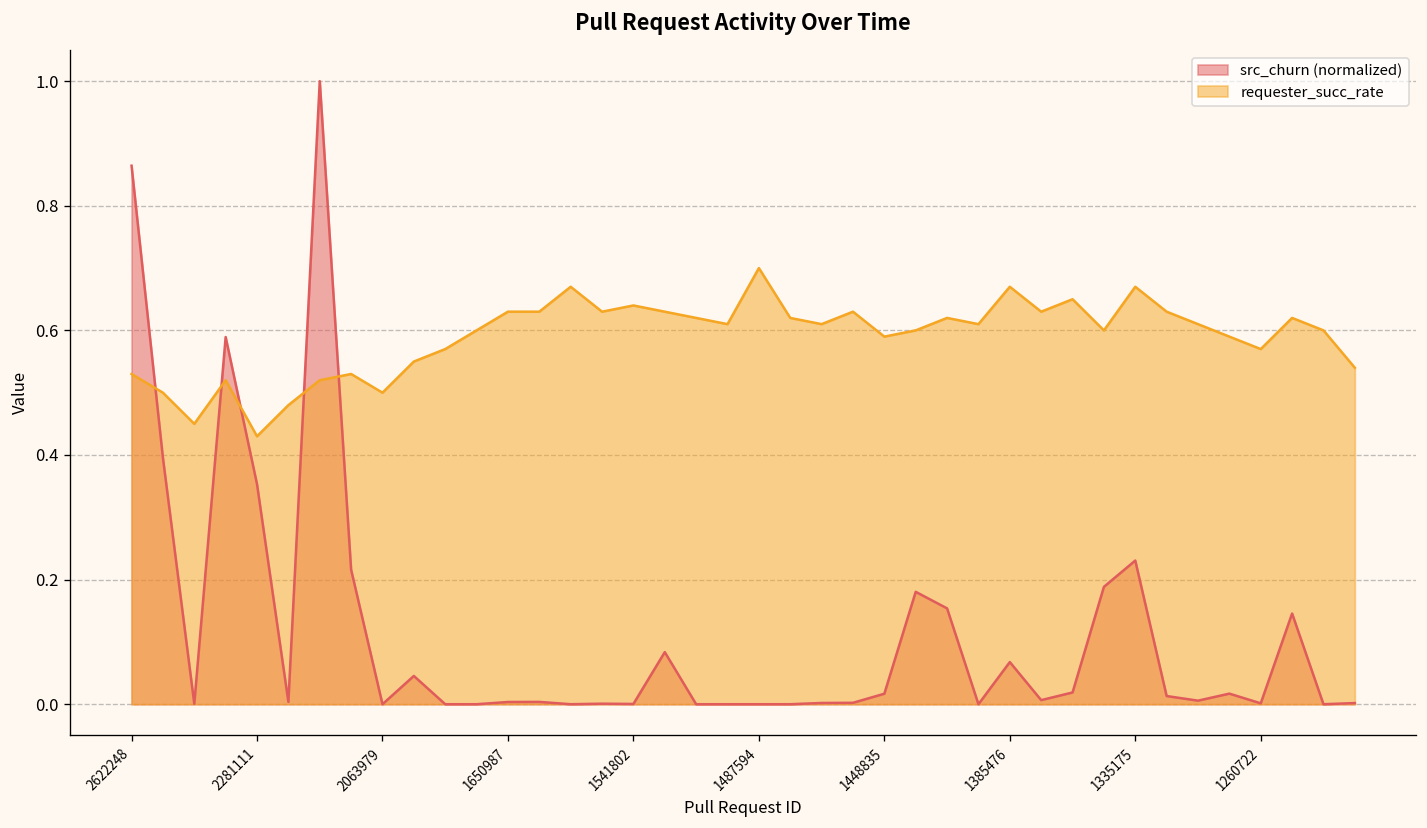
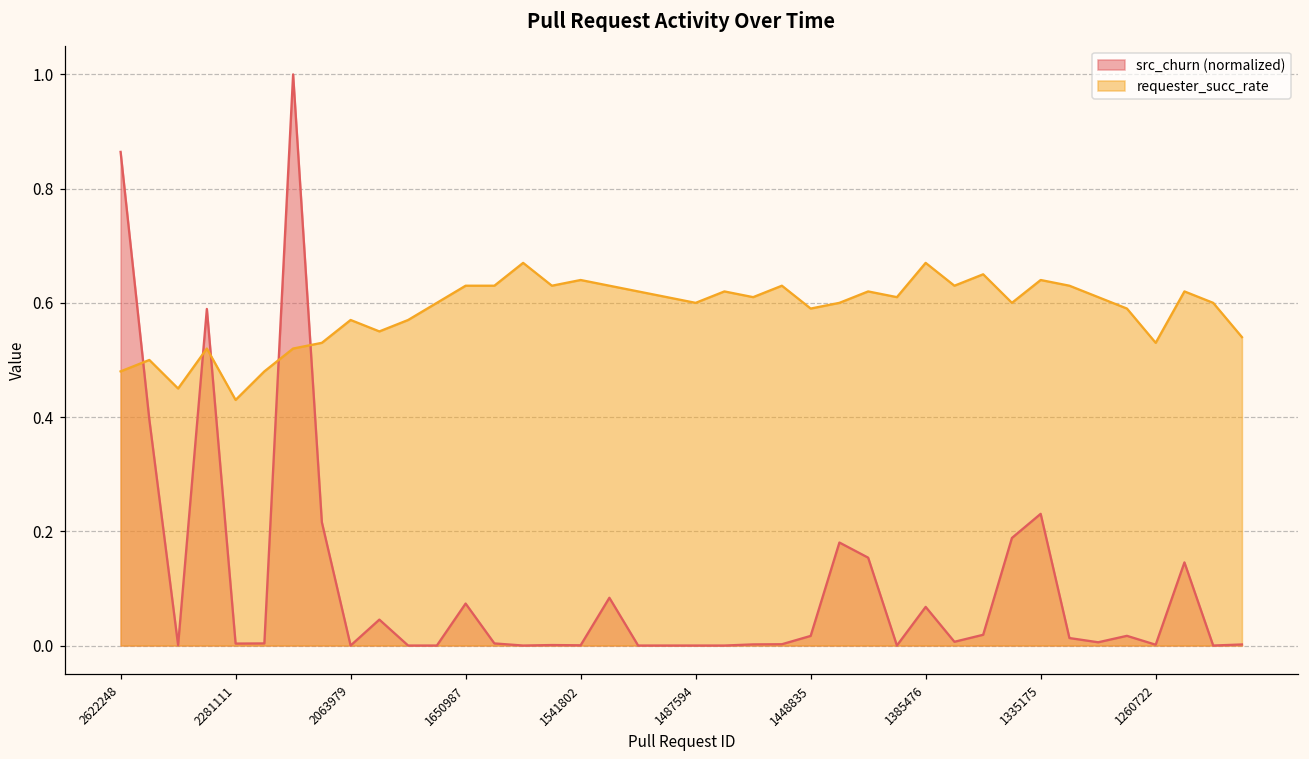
  {
    "src_churn (normalized)": {
      "2622248": 0.86,
-     "2281111": 0.35,
+     "2281111": 0.00,
      "2063979": 0.00,
-     "1650987": 0.00,
+     "1650987": 0.07,
      "1541802": 0.00,
      "1487594": 0.00,
      "1448835": 0.02,
      "1385476": 0.07,
      "1335175": 0.23,
      "1260722": 0.00
    },
    "requester_succ_rate": {
-     "2622248": 0.53,
+     "2622248": 0.48,
      "2281111": 0.43,
-     "2063979": 0.50,
+     "2063979": 0.57,
      "1650987": 0.63,
      "1541802": 0.64,
-     "1487594": 0.7,
+     "1487594": 0.6,
      "1448835": 0.59,
      "1385476": 0.67,
-     "1335175": 0.67,
-     "1260722": 0.57
+     "1335175": 0.64,
+     "1260722": 0.53
    }
  }
